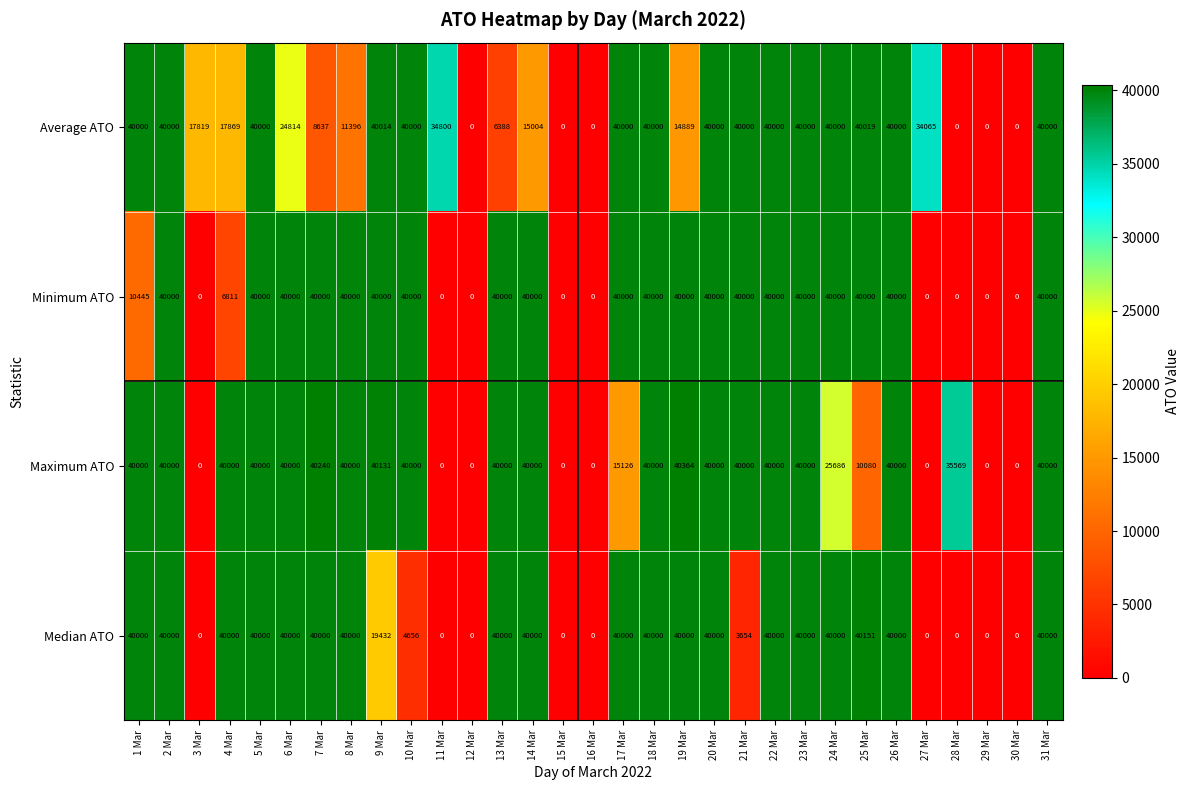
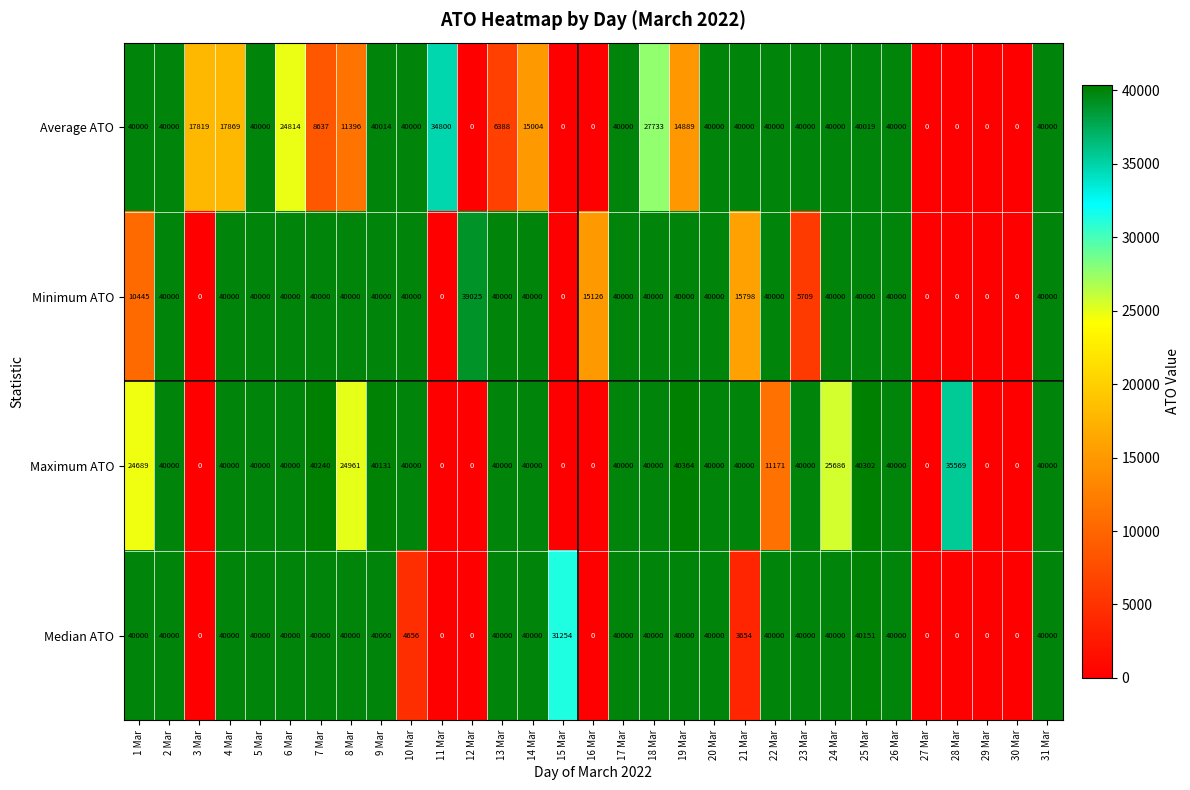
  {
    "Average ATO": {
      "1 Mar": 40000,
      "2 Mar": 40000,
      "3 Mar": 17819,
      "4 Mar": 17869,
      "5 Mar": 40000,
      "6 Mar": 24814,
      "7 Mar": 8637,
      "8 Mar": 11396,
      "9 Mar": 40014,
      "10 Mar": 40000,
      "11 Mar": 34800,
      "12 Mar": 0,
      "13 Mar": 6388,
      "14 Mar": 15004,
      "15 Mar": 0,
      "16 Mar": 0,
      "17 Mar": 40000,
-     "18 Mar": 40000,
+     "18 Mar": 27733,
      "19 Mar": 14889,
      "20 Mar": 40000,
      "21 Mar": 40000,
      "22 Mar": 40000,
      "23 Mar": 40000,
      "24 Mar": 40000,
      "25 Mar": 40019,
      "26 Mar": 40000,
-     "27 Mar": 34065,
+     "27 Mar": 0,
      "28 Mar": 0,
      "29 Mar": 0,
      "30 Mar": 0,
      "31 Mar": 40000
    },
    "Minimum ATO": {
      "1 Mar": 10445,
      "2 Mar": 40000,
      "3 Mar": 0,
-     "4 Mar": 6811,
+     "4 Mar": 40000,
      "5 Mar": 40000,
      "6 Mar": 40000,
      "7 Mar": 40000,
      "8 Mar": 40000,
      "9 Mar": 40000,
      "10 Mar": 40000,
      "11 Mar": 0,
-     "12 Mar": 0,
+     "12 Mar": 39025,
      "13 Mar": 40000,
      "14 Mar": 40000,
      "15 Mar": 0,
-     "16 Mar": 0,
+     "16 Mar": 15126,
      "17 Mar": 40000,
      "18 Mar": 40000,
      "19 Mar": 40000,
      "20 Mar": 40000,
-     "21 Mar": 40000,
+     "21 Mar": 15798,
      "22 Mar": 40000,
-     "23 Mar": 40000,
+     "23 Mar": 5709,
      "24 Mar": 40000,
      "25 Mar": 40000,
      "26 Mar": 40000,
      "27 Mar": 0,
      "28 Mar": 0,
      "29 Mar": 0,
      "30 Mar": 0,
      "31 Mar": 40000
    },
    "Maximum ATO": {
-     "1 Mar": 40000,
+     "1 Mar": 24689,
      "2 Mar": 40000,
      "3 Mar": 0,
      "4 Mar": 40000,
      "5 Mar": 40000,
      "6 Mar": 40000,
      "7 Mar": 40240,
-     "8 Mar": 40000,
+     "8 Mar": 24961,
      "9 Mar": 40131,
      "10 Mar": 40000,
      "11 Mar": 0,
      "12 Mar": 0,
      "13 Mar": 40000,
      "14 Mar": 40000,
      "15 Mar": 0,
      "16 Mar": 0,
-     "17 Mar": 15126,
+     "17 Mar": 40000,
      "18 Mar": 40000,
      "19 Mar": 40364,
      "20 Mar": 40000,
      "21 Mar": 40000,
-     "22 Mar": 40000,
+     "22 Mar": 11171,
      "23 Mar": 40000,
      "24 Mar": 25686,
-     "25 Mar": 10080,
+     "25 Mar": 40302,
      "26 Mar": 40000,
      "27 Mar": 0,
      "28 Mar": 35569,
      "29 Mar": 0,
      "30 Mar": 0,
      "31 Mar": 40000
    },
    "Median ATO": {
      "1 Mar": 40000,
      "2 Mar": 40000,
      "3 Mar": 0,
      "4 Mar": 40000,
      "5 Mar": 40000,
      "6 Mar": 40000,
      "7 Mar": 40000,
      "8 Mar": 40000,
-     "9 Mar": 19432,
+     "9 Mar": 40000,
      "10 Mar": 4656,
      "11 Mar": 0,
      "12 Mar": 0,
      "13 Mar": 40000,
      "14 Mar": 40000,
-     "15 Mar": 0,
+     "15 Mar": 31254,
      "16 Mar": 0,
      "17 Mar": 40000,
      "18 Mar": 40000,
      "19 Mar": 40000,
      "20 Mar": 40000,
      "21 Mar": 3654,
      "22 Mar": 40000,
      "23 Mar": 40000,
      "24 Mar": 40000,
      "25 Mar": 40151,
      "26 Mar": 40000,
      "27 Mar": 0,
      "28 Mar": 0,
      "29 Mar": 0,
      "30 Mar": 0,
      "31 Mar": 40000
    }
  }
